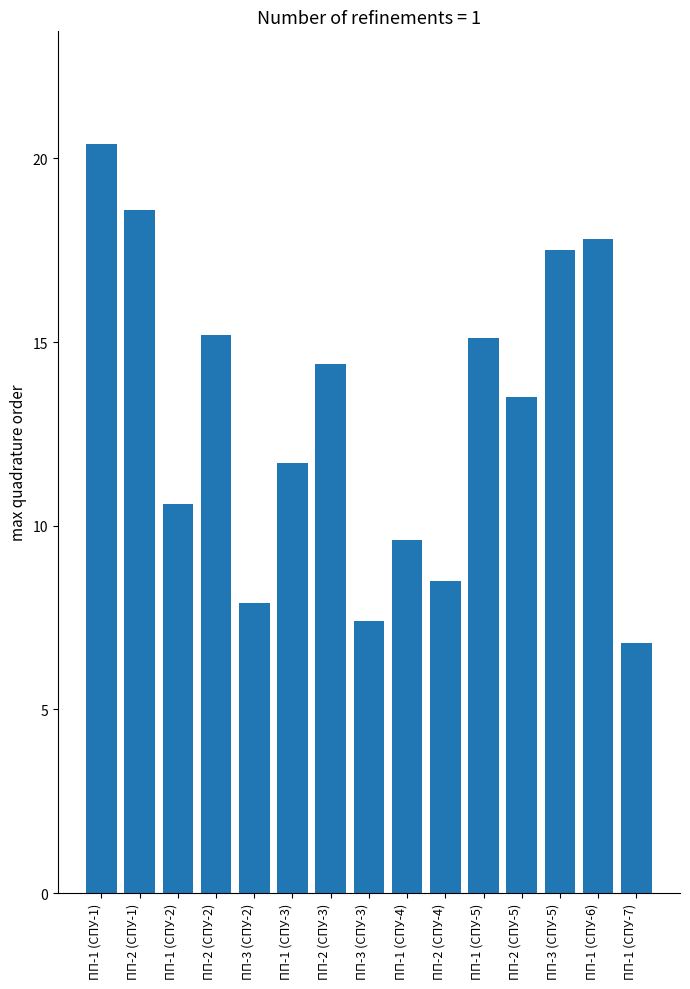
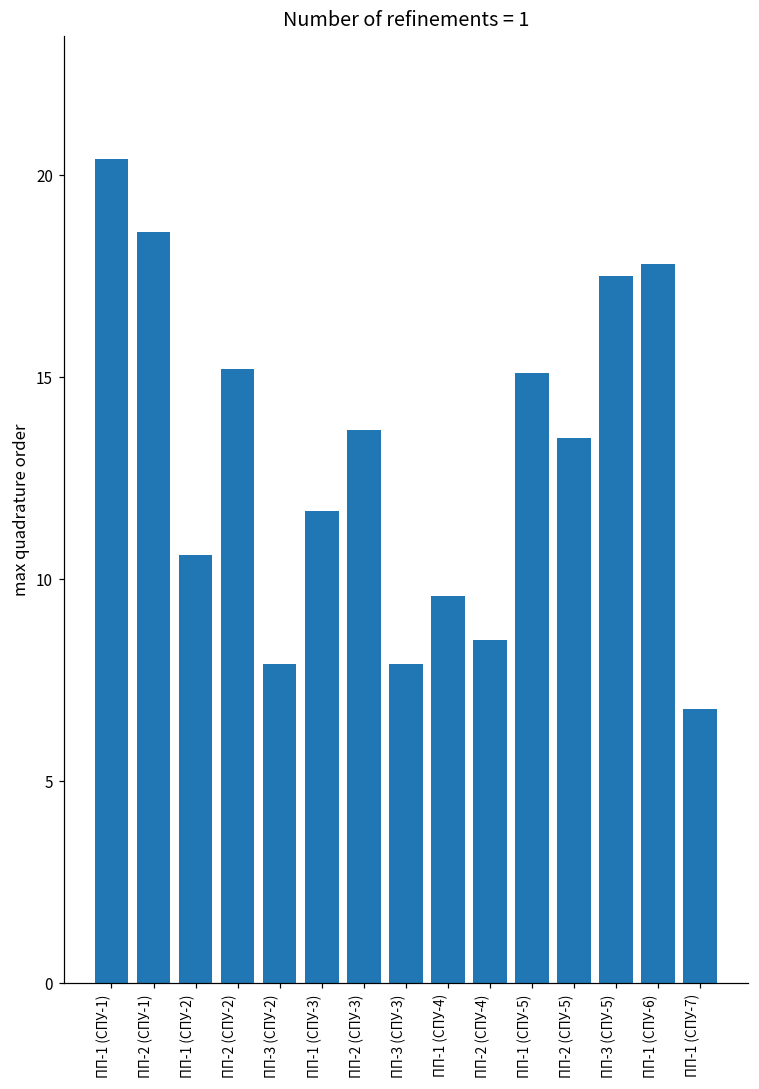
  {
    "ПП-1 (СПУ-1)": 20.4,
    "ПП-2 (СПУ-1)": 18.6,
    "ПП-1 (СПУ-2)": 10.6,
    "ПП-2 (СПУ-2)": 15.2,
    "ПП-3 (СПУ-2)": 7.9,
    "ПП-1 (СПУ-3)": 11.7,
-   "ПП-2 (СПУ-3)": 14.4,
-   "ПП-3 (СПУ-3)": 7.4,
+   "ПП-2 (СПУ-3)": 13.7,
+   "ПП-3 (СПУ-3)": 7.9,
    "ПП-1 (СПУ-4)": 9.6,
    "ПП-2 (СПУ-4)": 8.5,
    "ПП-1 (СПУ-5)": 15.1,
    "ПП-2 (СПУ-5)": 13.5,
    "ПП-3 (СПУ-5)": 17.5,
    "ПП-1 (СПУ-6)": 17.8,
    "ПП-1 (СПУ-7)": 6.8
  }
